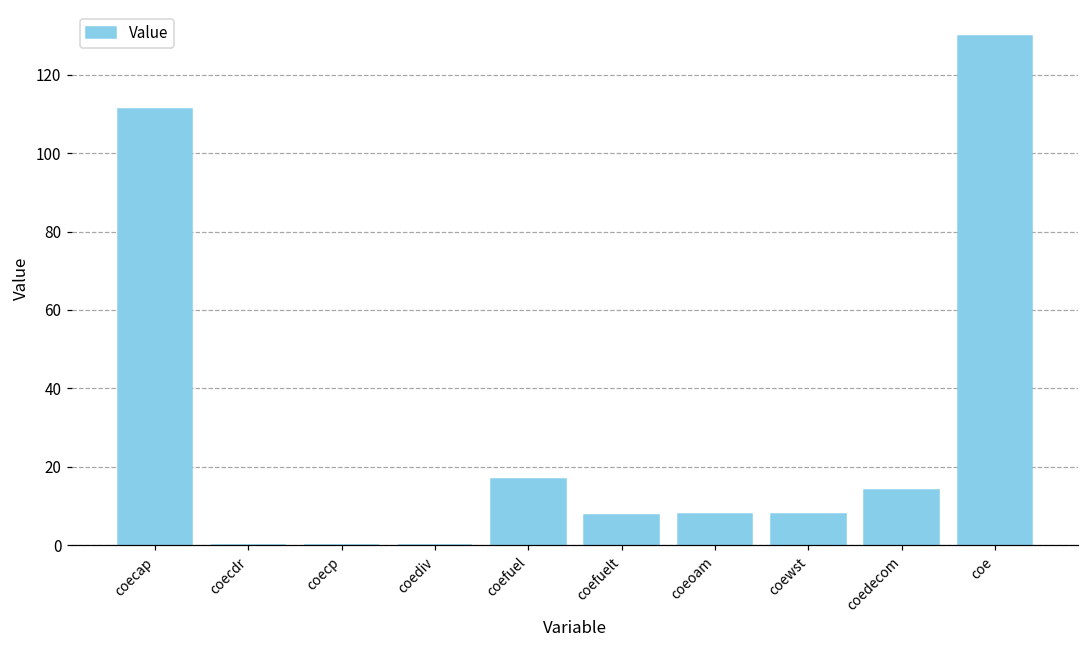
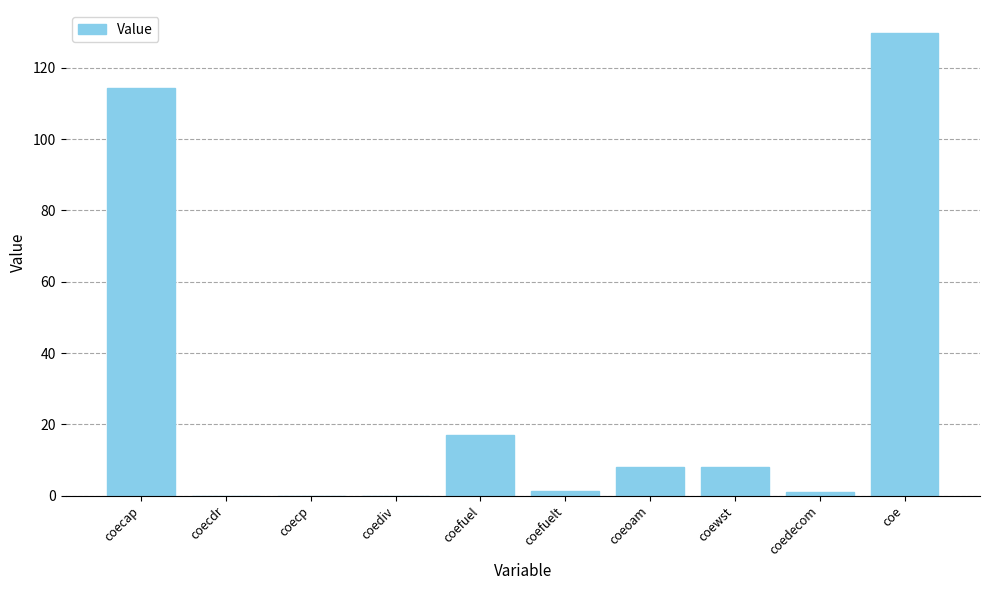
  {
-   "coecap": 111,
+   "coecap": 114,
    "coecdr": 0,
    "coecp": 0,
    "coediv": 0,
    "coefuel": 17,
-   "coefuelt": 8,
+   "coefuelt": 1,
    "coeoam": 8,
    "coewst": 8,
-   "coedecom": 14,
+   "coedecom": 1,
    "coe": 130
  }
